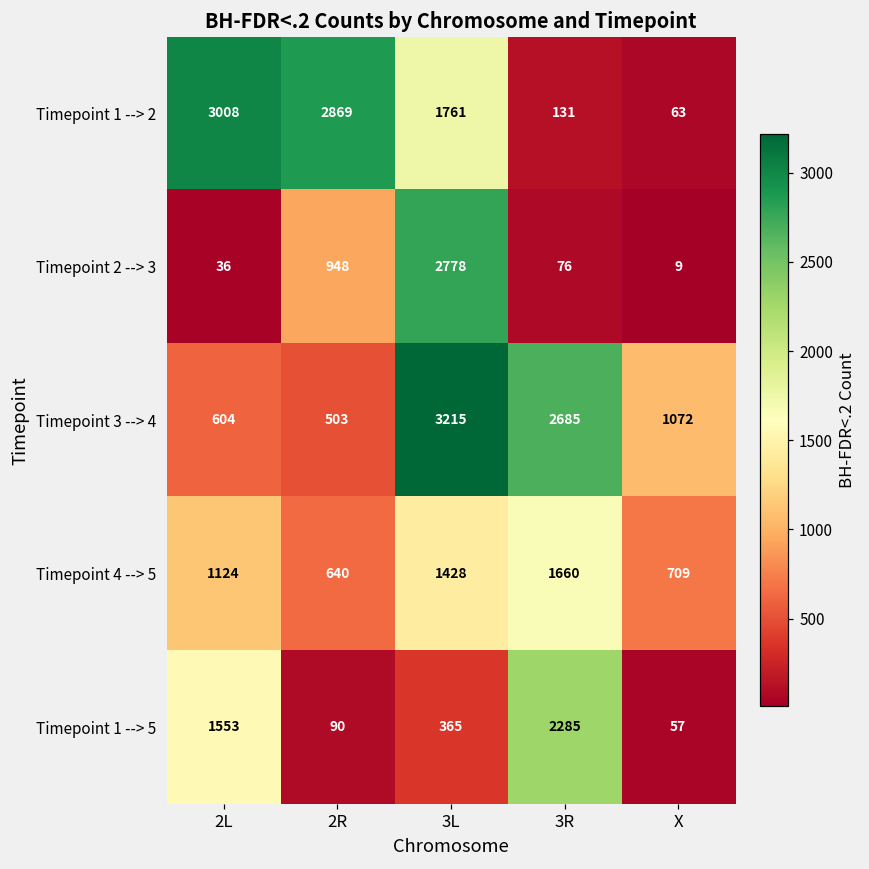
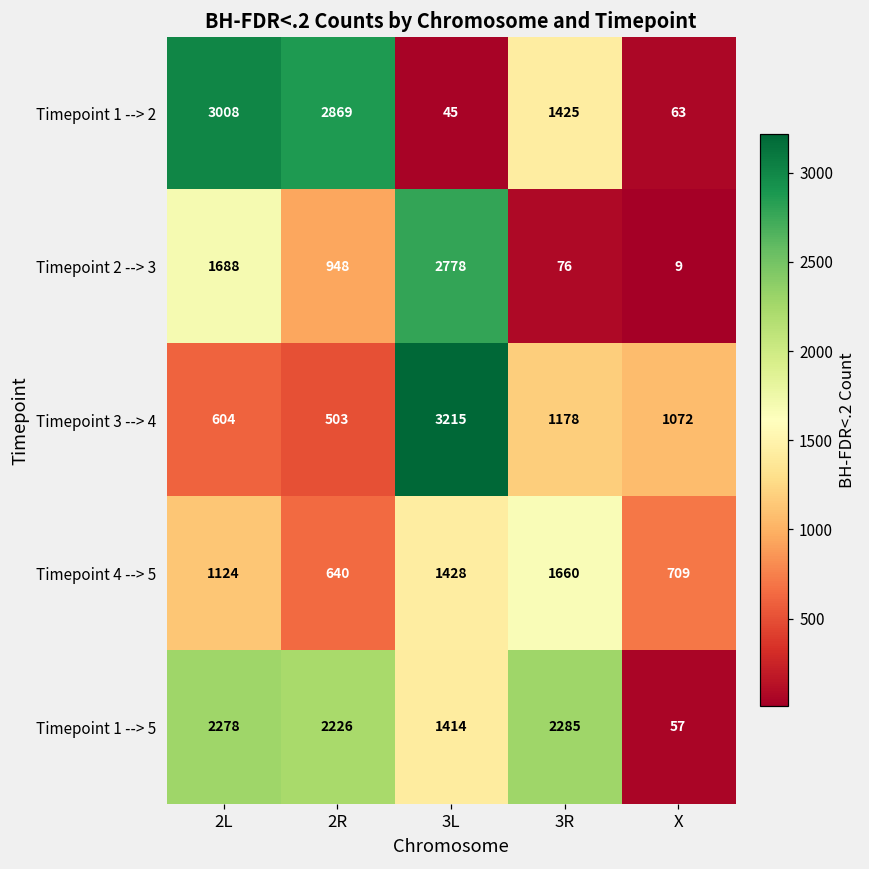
  {
    "Timepoint 1 --> 2": {
      "2L": 3008,
      "2R": 2869,
-     "3L": 1761,
-     "3R": 131,
+     "3L": 45,
+     "3R": 1425,
      "X": 63
    },
    "Timepoint 2 --> 3": {
-     "2L": 36,
+     "2L": 1688,
      "2R": 948,
      "3L": 2778,
      "3R": 76,
      "X": 9
    },
    "Timepoint 3 --> 4": {
      "2L": 604,
      "2R": 503,
      "3L": 3215,
-     "3R": 2685,
+     "3R": 1178,
      "X": 1072
    },
    "Timepoint 4 --> 5": {
      "2L": 1124,
      "2R": 640,
      "3L": 1428,
      "3R": 1660,
      "X": 709
    },
    "Timepoint 1 --> 5": {
-     "2L": 1553,
-     "2R": 90,
-     "3L": 365,
+     "2L": 2278,
+     "2R": 2226,
+     "3L": 1414,
      "3R": 2285,
      "X": 57
    }
  }
